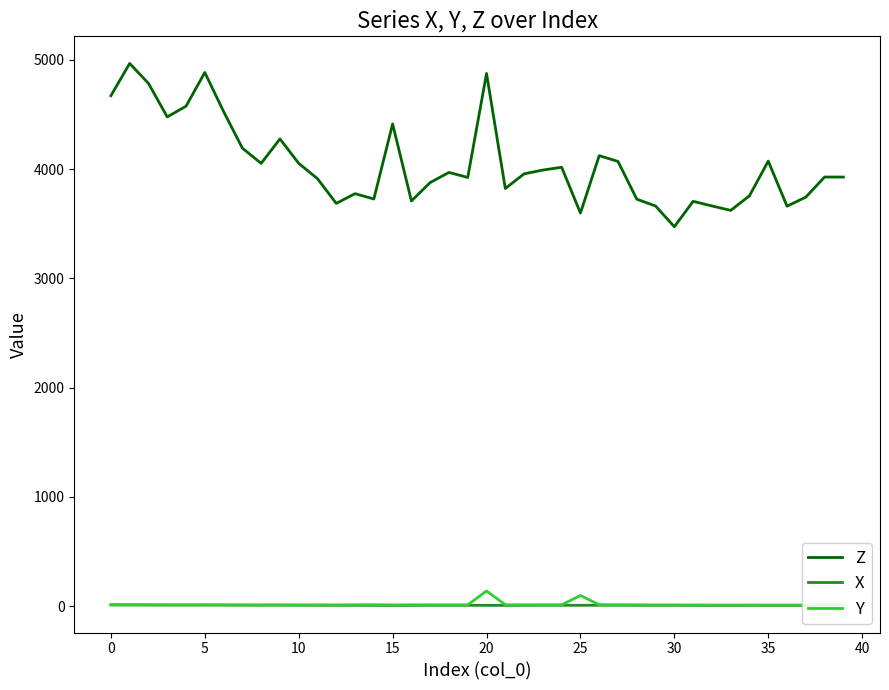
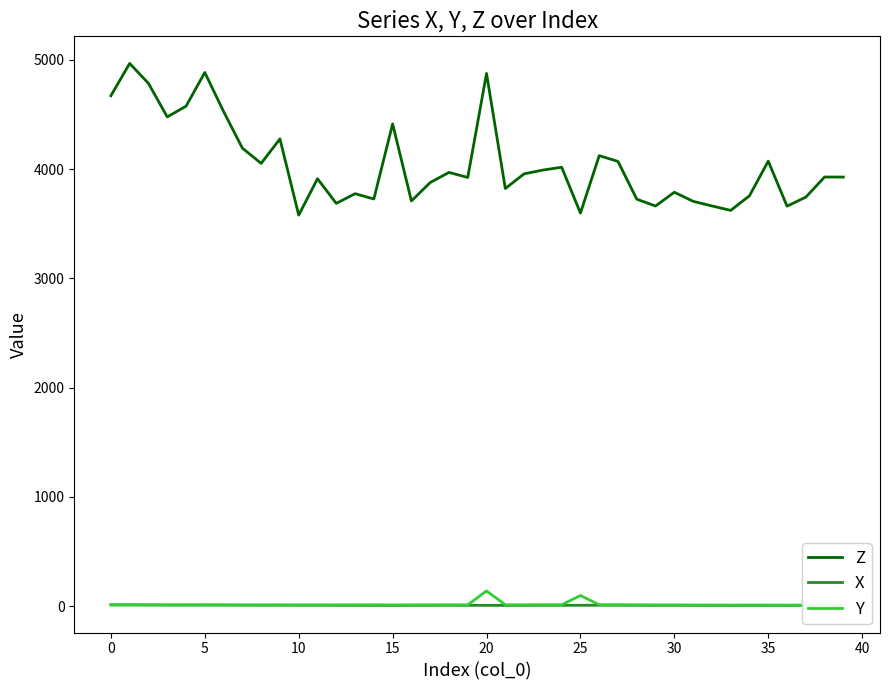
  {
    "Z": {
      "0": 4670,
      "5": 4890,
-     "10": 4050,
+     "10": 3580,
      "15": 4410,
      "20": 4880,
      "25": 3600,
-     "30": 3470,
+     "30": 3790,
      "35": 4070
    },
    "X": {
      "20": 10,
      "25": 10
    },
    "Y": {
      "20": 140,
      "25": 100
    }
  }
